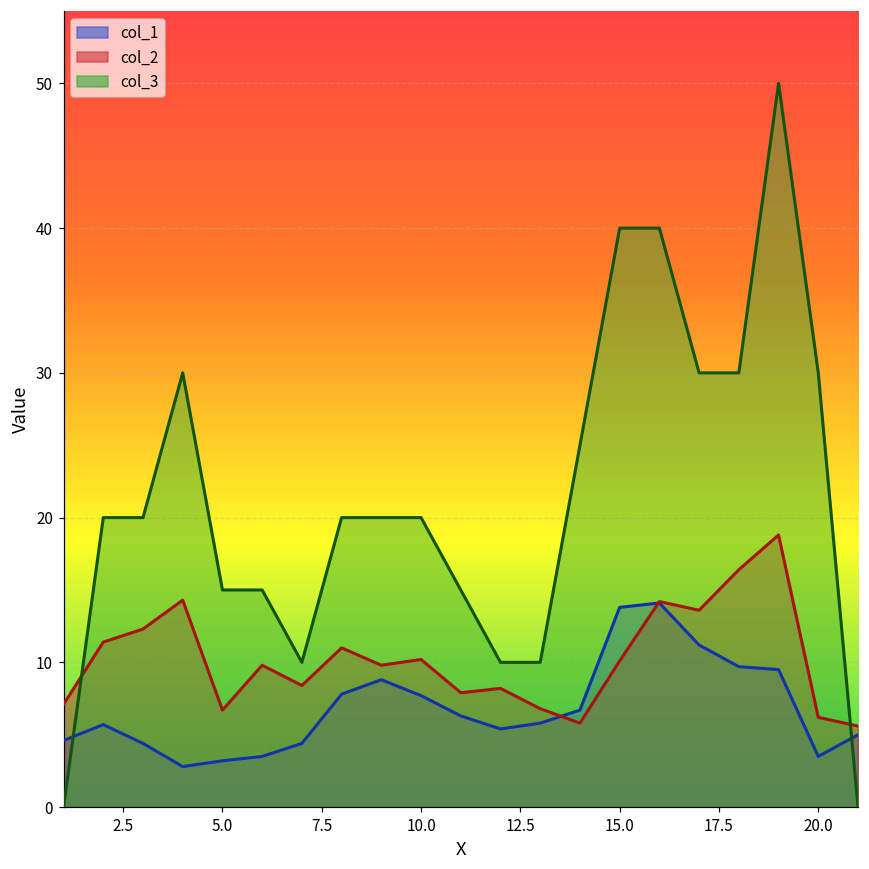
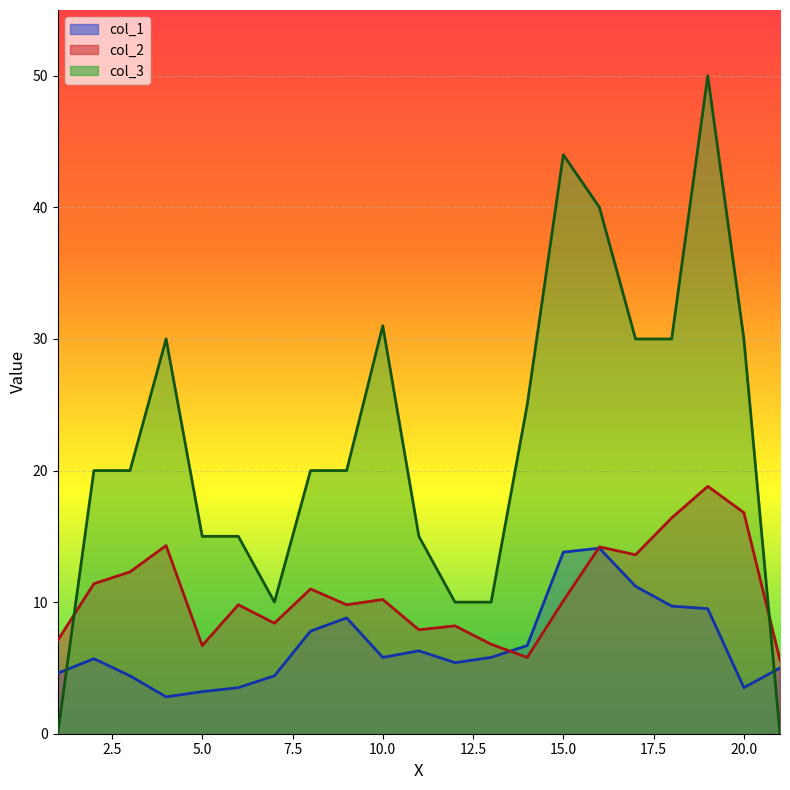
  {
    "col_1": {
      "5.0": 3.2,
-     "10.0": 7.7,
+     "10.0": 5.8,
      "15.0": 13.8,
      "20.0": 3.5
    },
    "col_2": {
      "5.0": 6.7,
      "10.0": 10.2,
      "15.0": 10.1,
-     "20.0": 6.2
+     "20.0": 16.8
    },
    "col_3": {
      "5.0": 15,
-     "10.0": 20,
-     "15.0": 40,
+     "10.0": 31,
+     "15.0": 44,
      "20.0": 30
    }
  }
